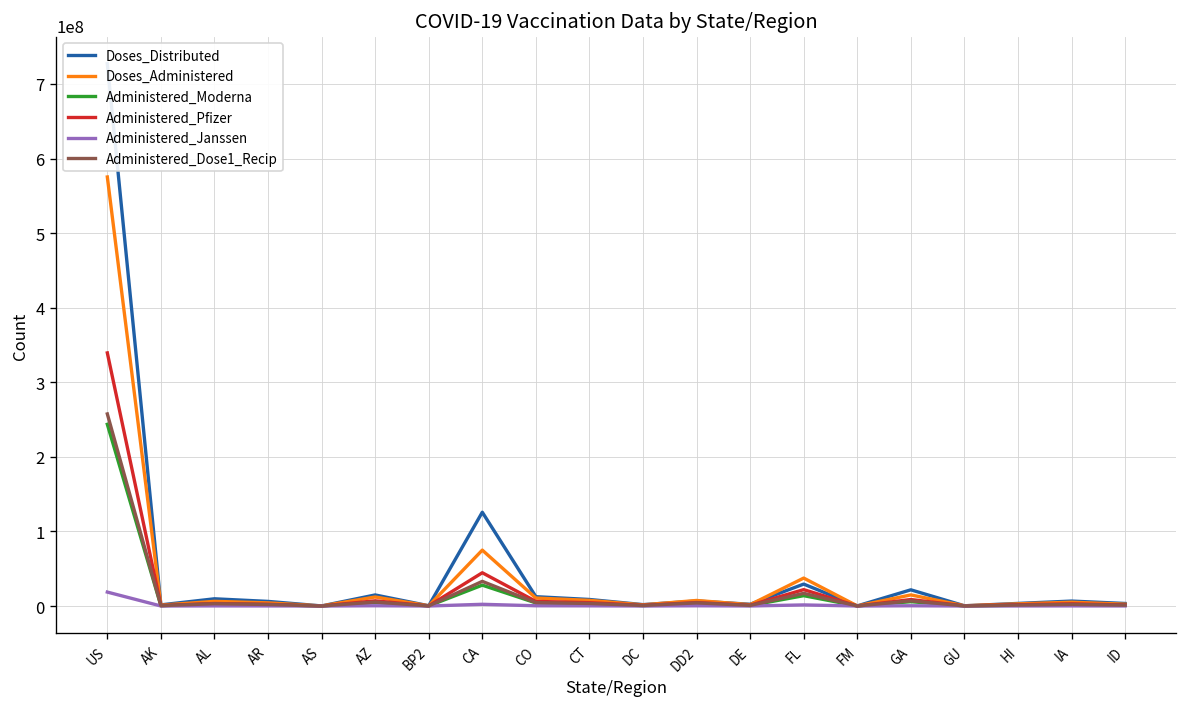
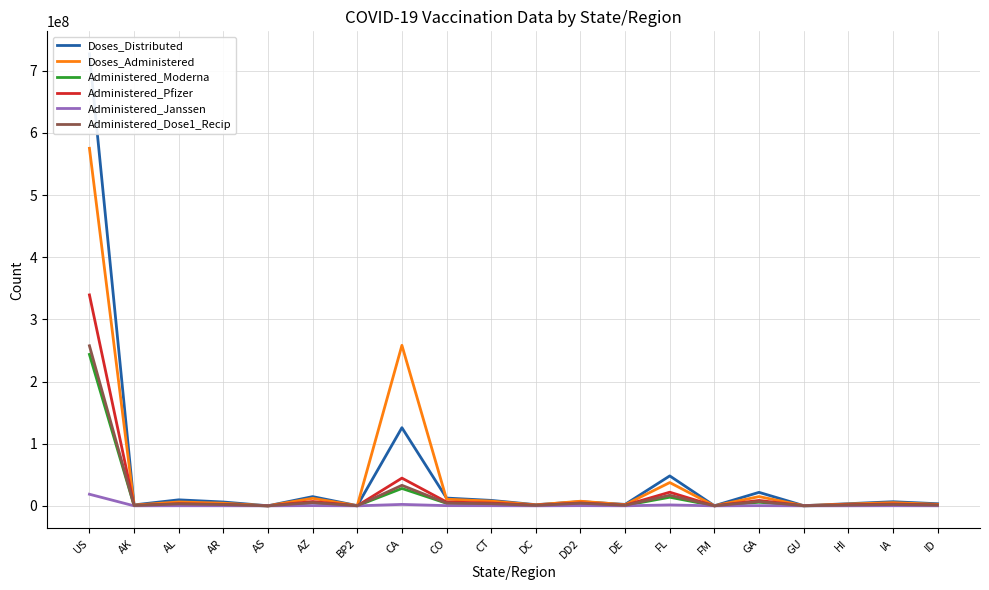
  {
    "Doses_Distributed": {
      "CA": 130000000,
-     "FL": 30000000,
+     "FL": 50000000,
      "GA": 20000000
    },
    "Doses_Administered": {
      "US": 580000000,
-     "CA": 70000000,
+     "CA": 260000000,
      "FL": 40000000,
      "GA": 10000000
    },
    "Administered_Moderna": {
      "US": 240000000,
      "CA": 30000000
    },
    "Administered_Pfizer": {
      "US": 340000000,
      "CA": 40000000,
      "FL": 20000000
    },
    "Administered_Janssen": {
      "US": 20000000,
      "AZ": 0,
      "CA": 0,
      "FL": 0,
      "GA": 0
    },
    "Administered_Dose1_Recip": {
      "US": 260000000,
      "CA": 30000000
    }
  }
